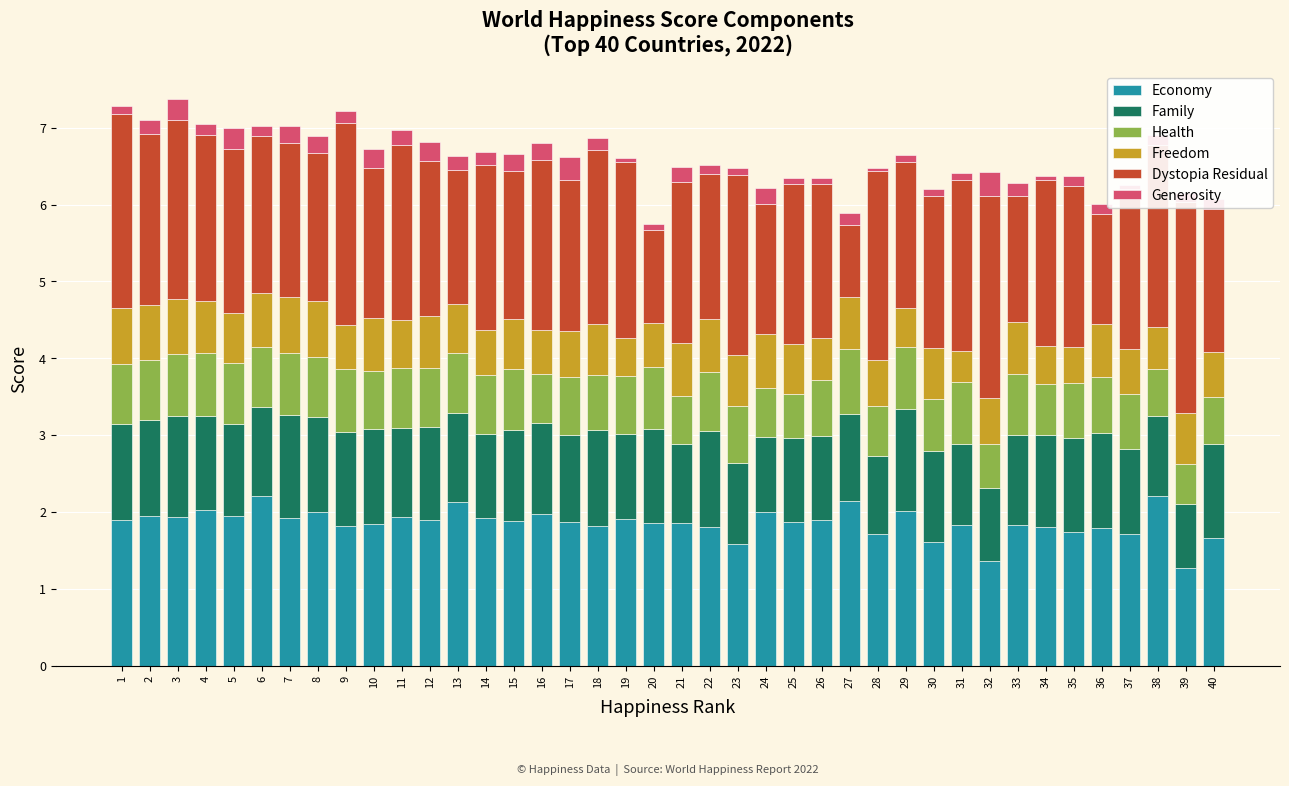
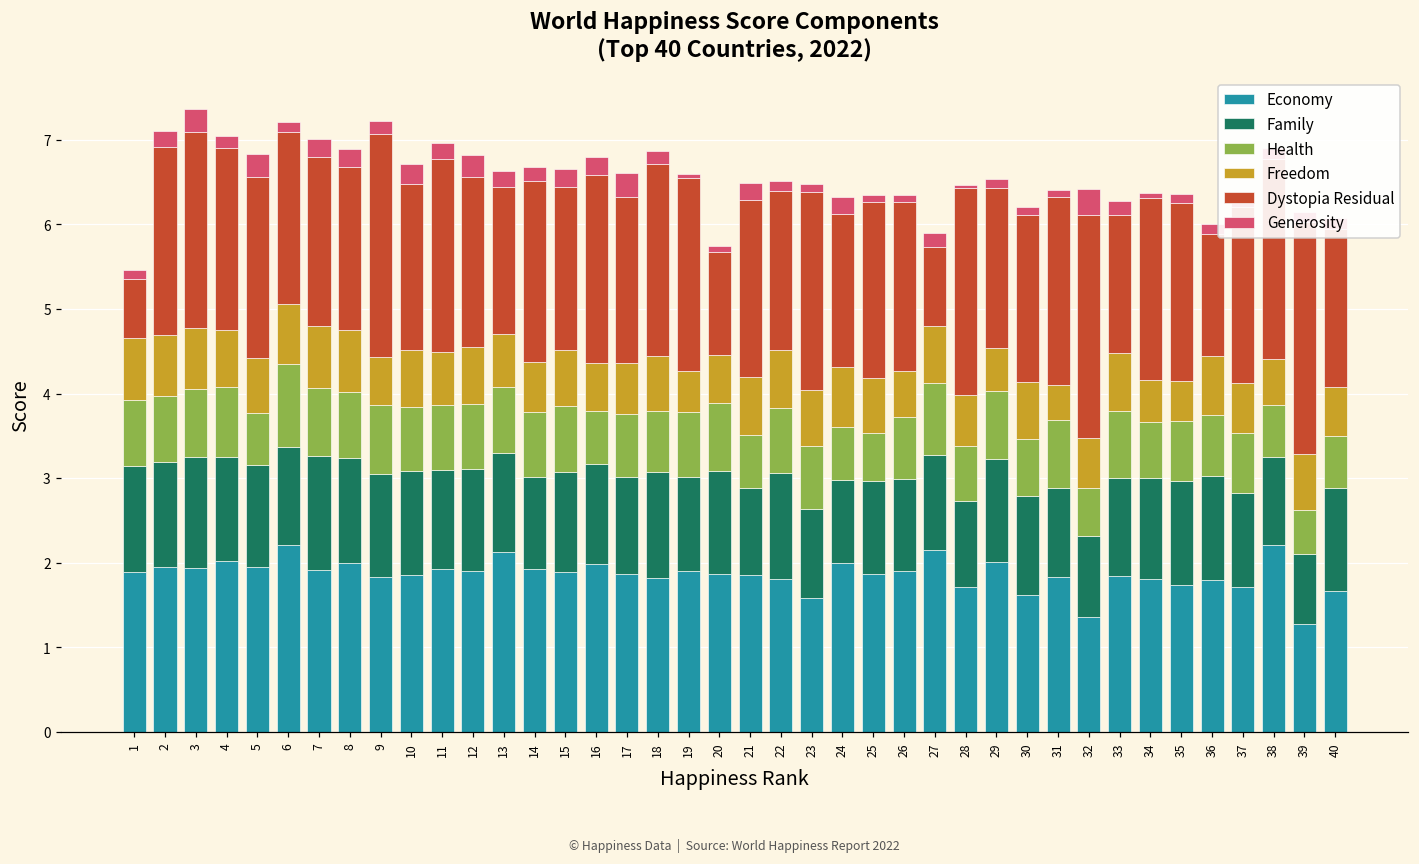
  {
    "Family": {
      "1": 1.3,
      "2": 1.2,
      "3": 1.3,
      "4": 1.2,
      "5": 1.2,
      "6": 1.2,
      "7": 1.3,
      "8": 1.2,
      "9": 1.2,
      "10": 1.2,
      "11": 1.2,
      "12": 1.2,
      "13": 1.2,
      "14": 1.1,
      "15": 1.2,
      "16": 1.2,
      "17": 1.1,
      "18": 1.3,
      "19": 1.1,
      "20": 1.2,
      "21": 1.0,
      "22": 1.2,
      "23": 1.1,
      "24": 1.0,
      "25": 1.1,
      "26": 1.1,
      "27": 1.1,
      "28": 1.0,
-     "29": 1.3,
+     "29": 1.2,
      "30": 1.2,
      "31": 1.1,
      "32": 0.9,
      "33": 1.2,
      "34": 1.2,
      "35": 1.2,
      "36": 1.2,
      "37": 1.1,
      "38": 1.0,
      "39": 0.8,
      "40": 1.2
    },
    "Health": {
      "1": 0.8,
      "2": 0.8,
      "3": 0.8,
      "4": 0.8,
-     "5": 0.8,
-     "6": 0.8,
+     "5": 0.6,
+     "6": 1.0,
      "7": 0.8,
      "8": 0.8,
      "9": 0.8,
      "10": 0.8,
      "11": 0.8,
      "12": 0.8,
      "13": 0.8,
      "14": 0.8,
      "15": 0.8,
      "16": 0.6,
      "17": 0.8,
      "18": 0.7,
      "19": 0.8,
      "20": 0.8,
      "21": 0.6,
      "22": 0.8,
      "23": 0.7,
      "24": 0.6,
      "25": 0.6,
      "26": 0.7,
      "27": 0.9,
      "28": 0.7,
      "29": 0.8,
      "30": 0.7,
      "31": 0.8,
      "32": 0.6,
      "33": 0.8,
      "34": 0.7,
      "35": 0.7,
      "36": 0.7,
      "37": 0.7,
      "38": 0.6,
      "39": 0.5,
      "40": 0.6
    },
    "Dystopia Residual": {
-     "1": 2.5,
+     "1": 0.7,
      "2": 2.2,
      "3": 2.3,
      "4": 2.2,
      "5": 2.1,
      "6": 2.0,
      "7": 2.0,
      "8": 1.9,
      "9": 2.6,
      "10": 2.0,
      "11": 2.3,
      "12": 2.0,
      "13": 1.7,
      "14": 2.1,
      "15": 1.9,
      "16": 2.2,
      "17": 2.0,
      "18": 2.3,
      "19": 2.3,
      "20": 1.2,
      "21": 2.1,
      "22": 1.9,
      "23": 2.3,
-     "24": 1.7,
+     "24": 1.8,
      "25": 2.1,
      "26": 2.0,
      "27": 0.9,
      "28": 2.4,
      "29": 1.9,
      "30": 2.0,
      "31": 2.2,
      "32": 2.6,
      "33": 1.6,
      "34": 2.2,
      "35": 2.1,
      "36": 1.4,
      "40": 1.9
    }
  }
